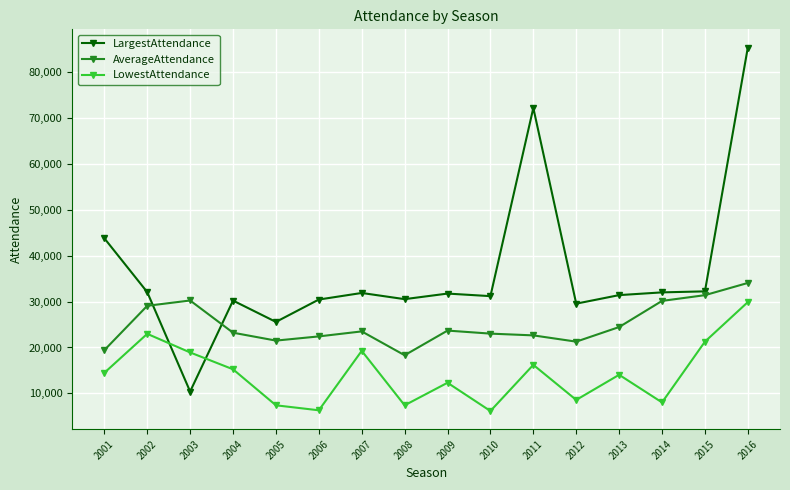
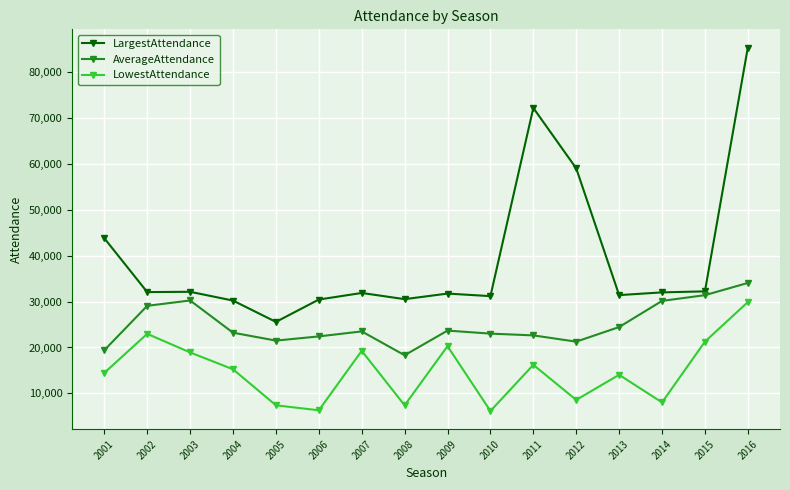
  {
    "LargestAttendance": {
      "2001": "44,000",
      "2002": "32,000",
-     "2003": "10,000",
+     "2003": "32,000",
      "2004": "30,000",
      "2005": "26,000",
      "2006": "30,000",
      "2007": "32,000",
      "2008": "31,000",
      "2009": "32,000",
      "2010": "31,000",
      "2011": "72,000",
-     "2012": "30,000",
+     "2012": "59,000",
      "2013": "31,000",
      "2014": "32,000",
      "2015": "32,000",
      "2016": "85,000"
    },
    "AverageAttendance": {
      "2001": "19,000",
      "2002": "29,000",
      "2003": "30,000",
      "2004": "23,000",
      "2005": "22,000",
      "2006": "22,000",
      "2007": "24,000",
      "2008": "18,000",
      "2009": "24,000",
      "2010": "23,000",
      "2011": "23,000",
      "2012": "21,000",
      "2013": "24,000",
      "2014": "30,000",
      "2015": "31,000",
      "2016": "34,000"
    },
    "LowestAttendance": {
      "2001": "14,000",
      "2002": "23,000",
      "2003": "19,000",
      "2004": "15,000",
      "2005": "7,000",
      "2006": "6,000",
      "2007": "19,000",
      "2008": "7,000",
-     "2009": "12,000",
+     "2009": "20,000",
      "2010": "6,000",
      "2011": "16,000",
      "2012": "9,000",
      "2013": "14,000",
      "2014": "8,000",
      "2015": "21,000",
      "2016": "30,000"
    }
  }
